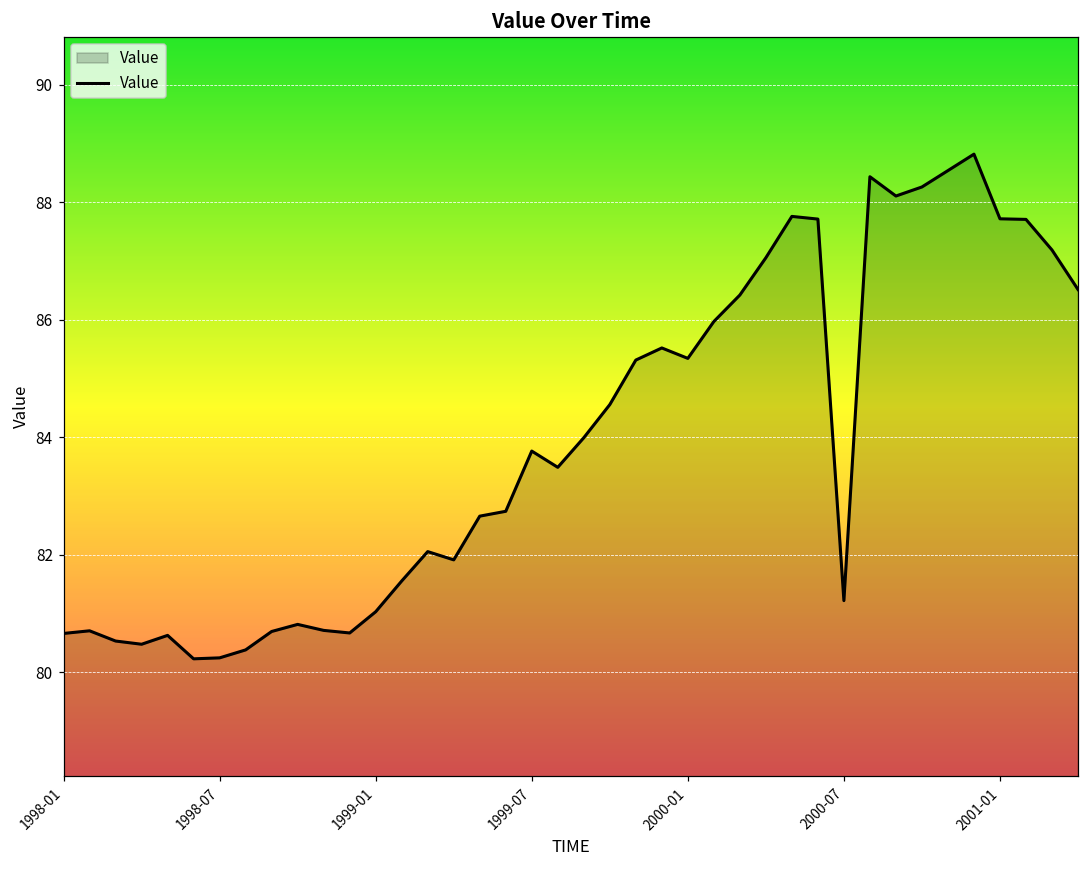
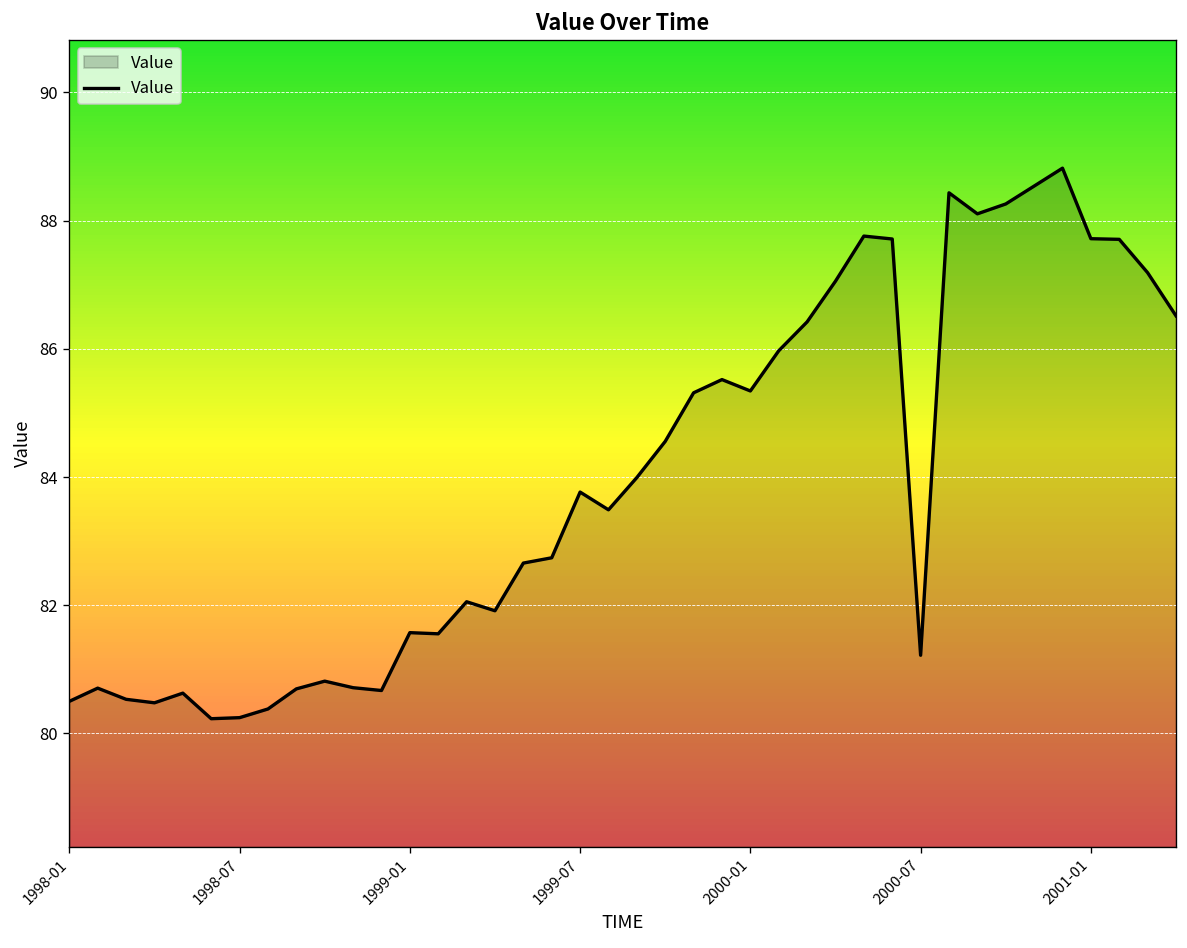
  {
-   "1998-01": 80.7,
+   "1998-01": 80.5,
    "1998-07": 80.2,
-   "1999-01": 81.0,
+   "1999-01": 81.6,
    "1999-07": 83.8,
    "2000-01": 85.3,
    "2000-07": 81.2,
    "2001-01": 87.7
  }
